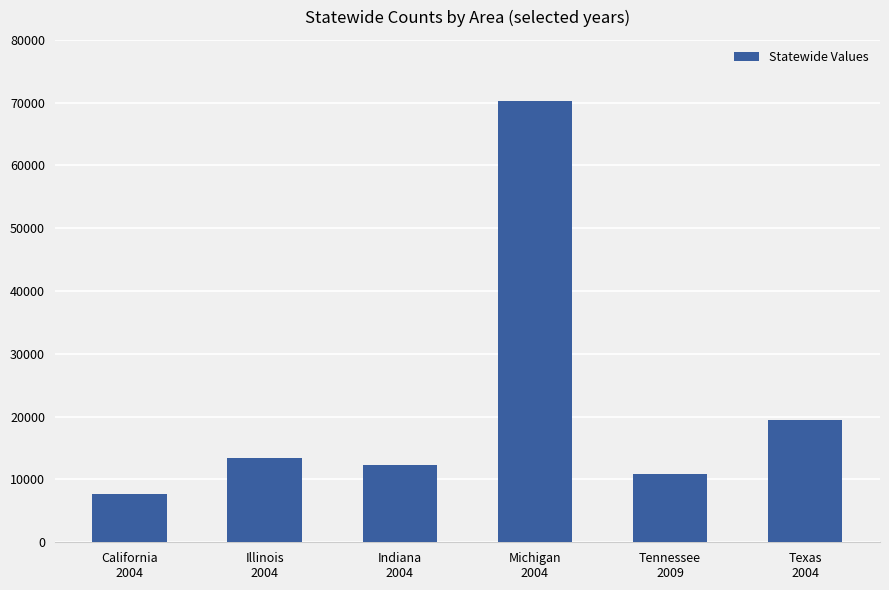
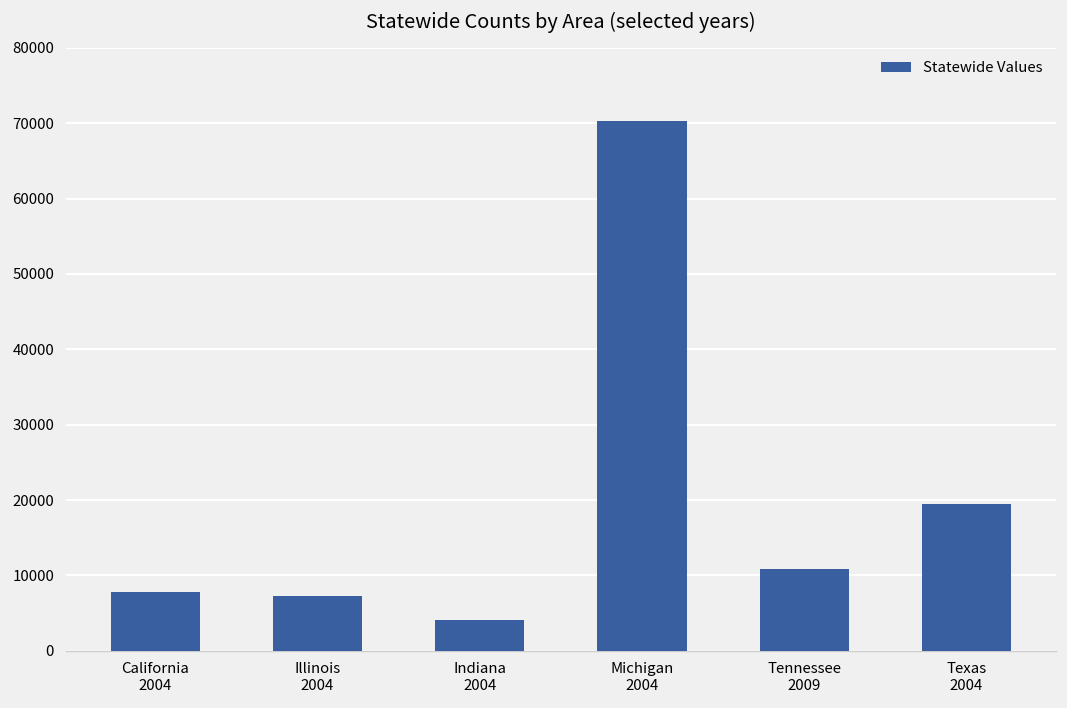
  {
    "California 2004": 8000,
-   "Illinois 2004": 13000,
-   "Indiana 2004": 12000,
+   "Illinois 2004": 7000,
+   "Indiana 2004": 4000,
    "Michigan 2004": 70000,
    "Tennessee 2009": 11000,
    "Texas 2004": 20000
  }
